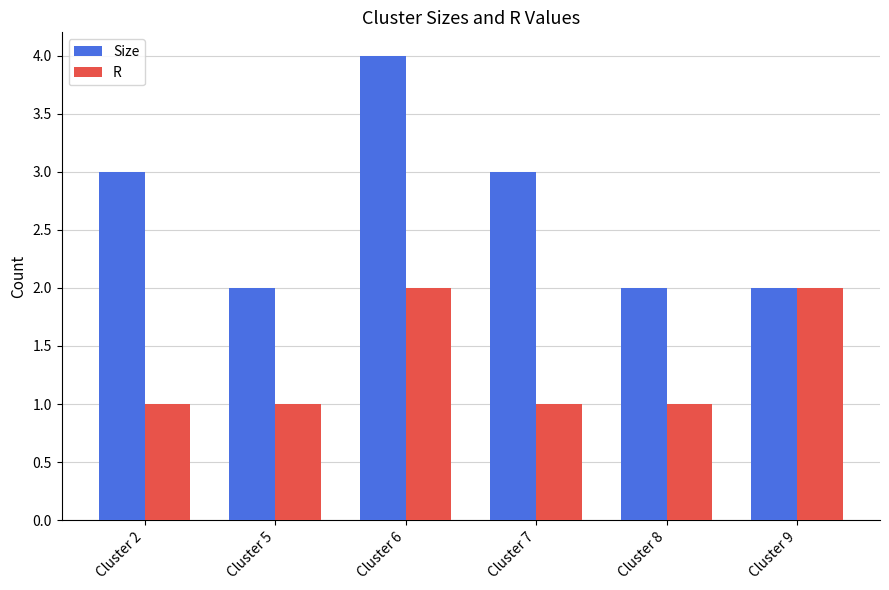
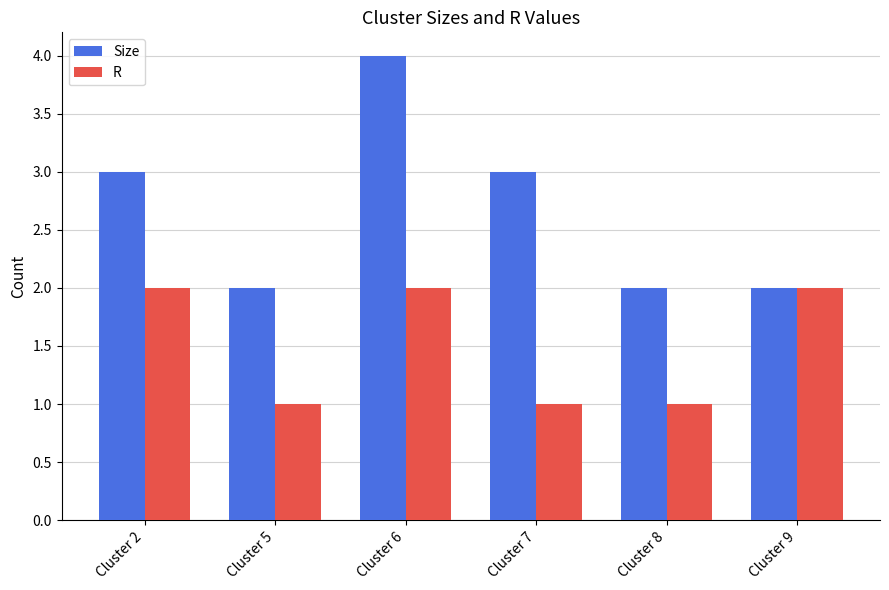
  {
    "Size": {
      "Cluster 2": 3,
      "Cluster 5": 2,
      "Cluster 6": 4,
      "Cluster 7": 3,
      "Cluster 8": 2,
      "Cluster 9": 2
    },
    "R": {
-     "Cluster 2": 1,
+     "Cluster 2": 2,
      "Cluster 5": 1,
      "Cluster 6": 2,
      "Cluster 7": 1,
      "Cluster 8": 1,
      "Cluster 9": 2
    }
  }
